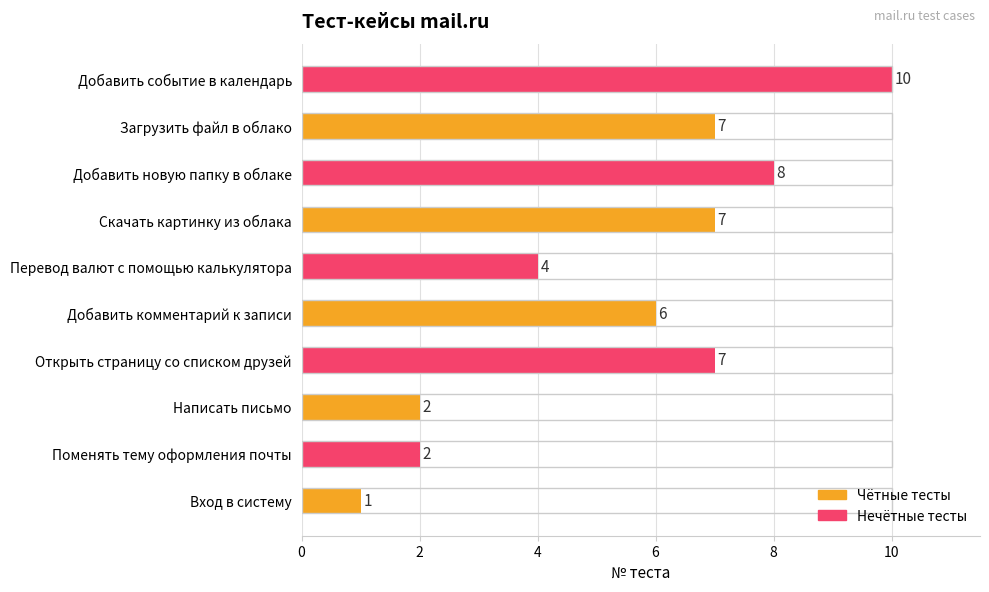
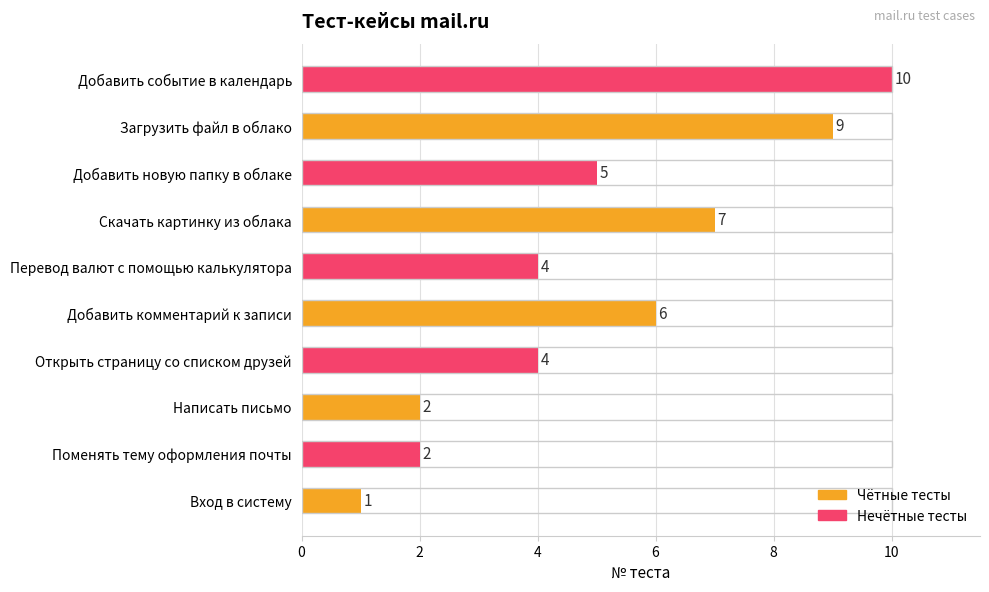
  {
    "Добавить событие в календарь": 10,
-   "Загрузить файл в облако": 7,
-   "Добавить новую папку в облаке": 8,
+   "Загрузить файл в облако": 9,
+   "Добавить новую папку в облаке": 5,
    "Скачать картинку из облака": 7,
    "Перевод валют с помощью калькулятора": 4,
    "Добавить комментарий к записи": 6,
-   "Открыть страницу со списком друзей": 7,
+   "Открыть страницу со списком друзей": 4,
    "Написать письмо": 2,
    "Поменять тему оформления почты": 2,
    "Вход в систему": 1
  }
